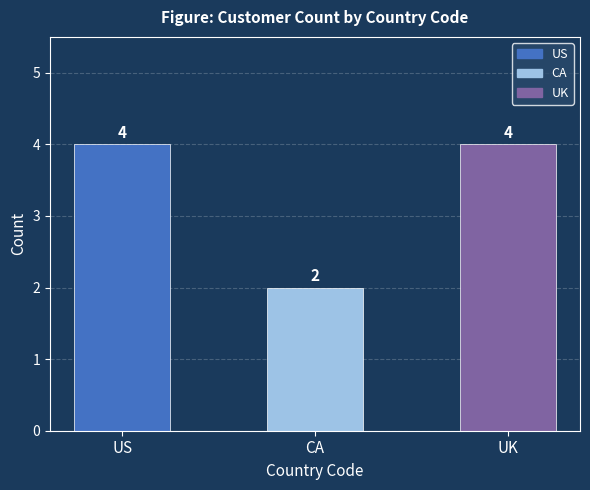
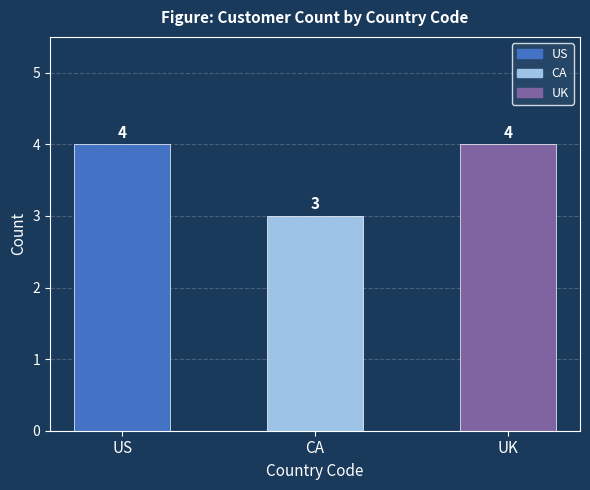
  {
    "US": 4,
-   "CA": 2,
+   "CA": 3,
    "UK": 4
  }
